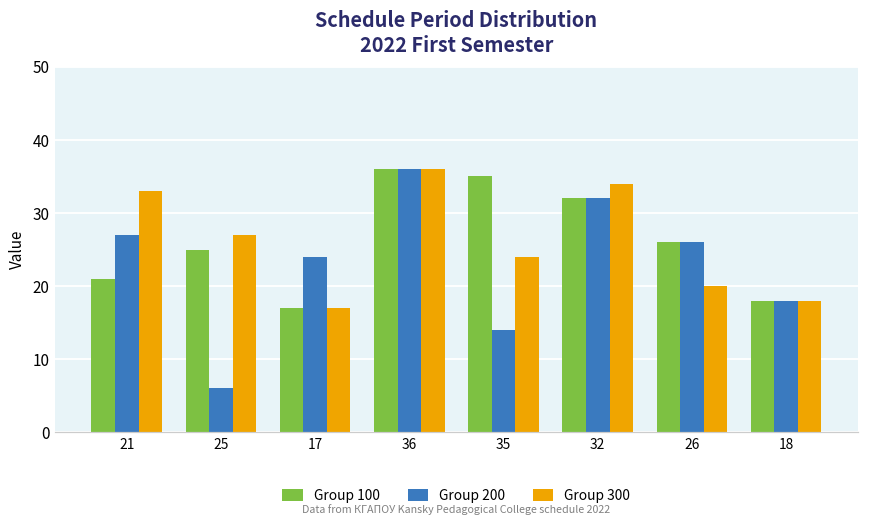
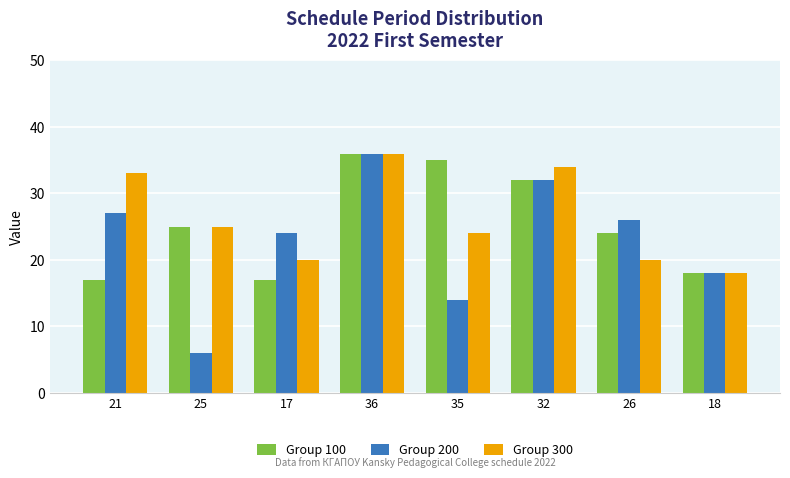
  {
    "Group 100": {
-     "21": 21,
+     "21": 17,
      "25": 25,
      "17": 17,
      "36": 36,
      "35": 35,
      "32": 32,
-     "26": 26,
+     "26": 24,
      "18": 18
    },
    "Group 200": {
      "21": 27,
      "25": 6,
      "17": 24,
      "36": 36,
      "35": 14,
      "32": 32,
      "26": 26,
      "18": 18
    },
    "Group 300": {
      "21": 33,
-     "25": 27,
-     "17": 17,
+     "25": 25,
+     "17": 20,
      "36": 36,
      "35": 24,
      "32": 34,
      "26": 20,
      "18": 18
    }
  }
